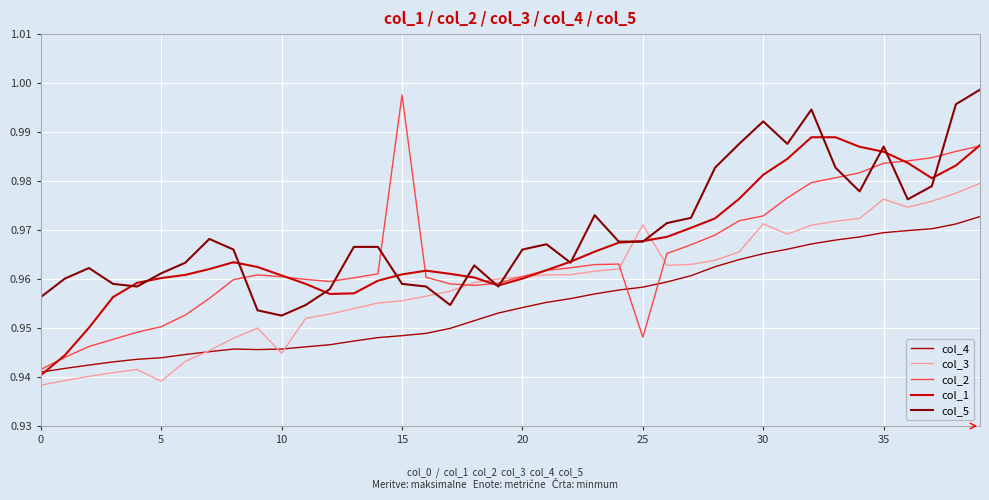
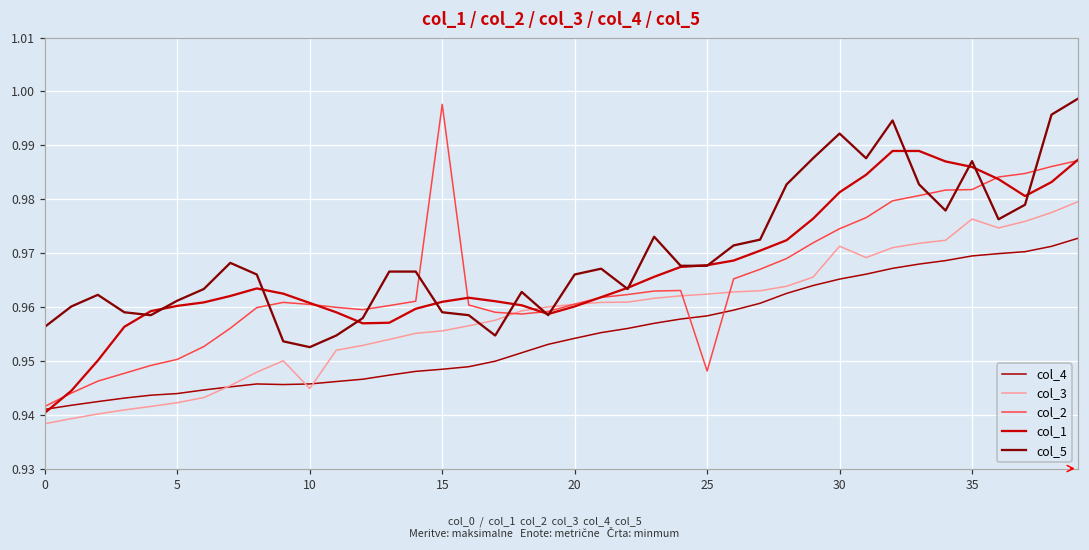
  {
    "col_3": {
      "0": 0.938,
-     "5": 0.939,
+     "5": 0.942,
      "10": 0.945,
      "15": 0.956,
-     "25": 0.971,
+     "25": 0.962,
      "30": 0.971,
      "35": 0.976
    },
    "col_2": {
      "0": 0.942,
      "5": 0.950,
      "15": 0.998,
      "25": 0.948,
-     "30": 0.973,
-     "35": 0.984
+     "30": 0.975,
+     "35": 0.982
    }
  }
